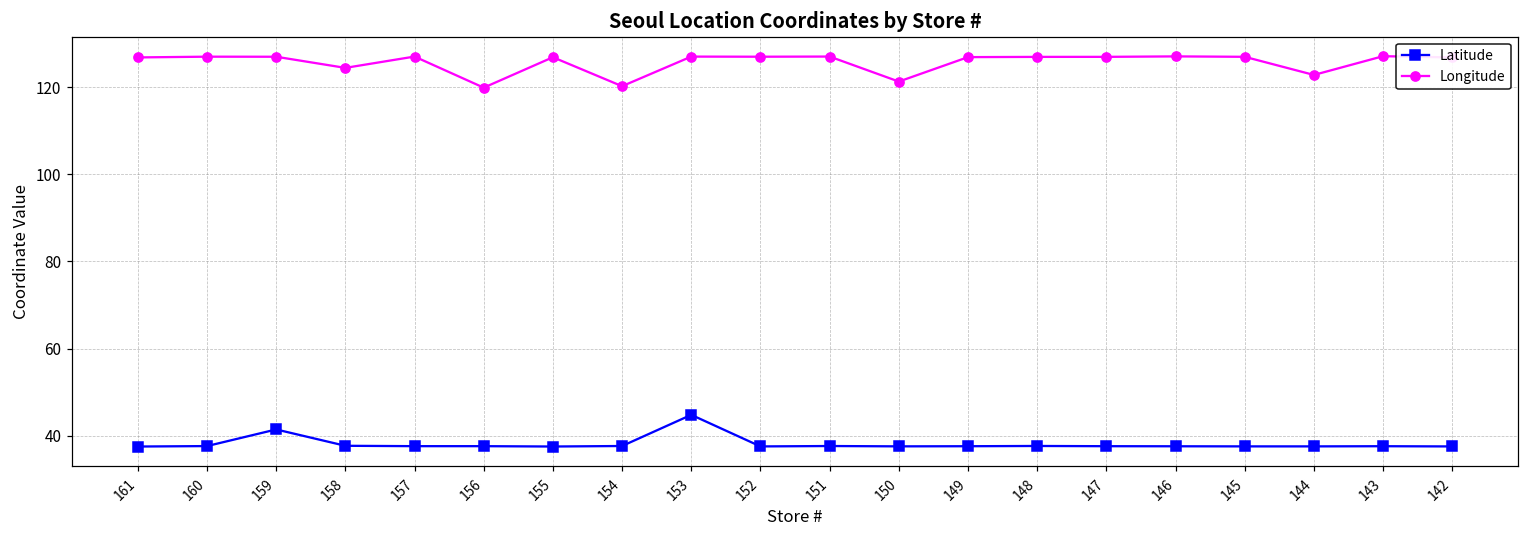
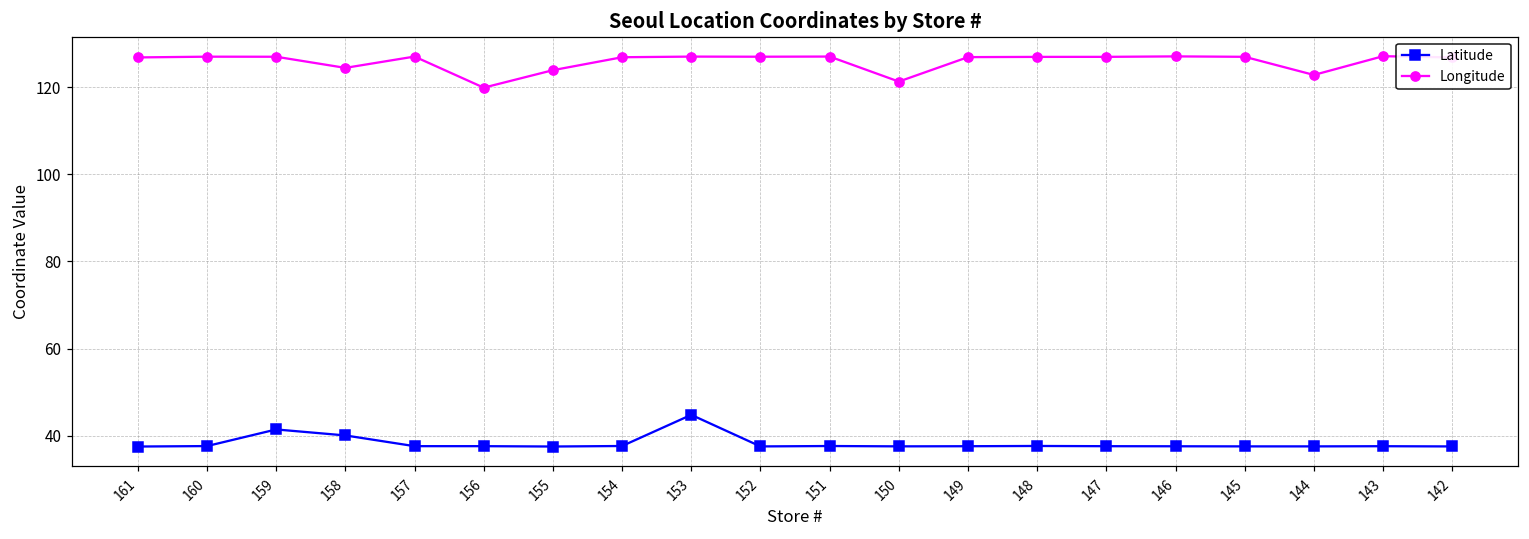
  {
    "Latitude": {
      "161": 37,
      "160": 38,
      "159": 41,
-     "158": 38,
+     "158": 40,
      "157": 38,
      "156": 38,
      "155": 37,
      "154": 38,
      "153": 45,
      "152": 38,
      "151": 38,
      "150": 38,
      "149": 38,
      "148": 38,
      "147": 38,
      "146": 38,
      "145": 38,
      "144": 38,
      "143": 38,
      "142": 38
    },
    "Longitude": {
      "161": 127,
      "160": 127,
      "159": 127,
      "158": 124,
      "157": 127,
      "156": 120,
-     "155": 127,
-     "154": 120,
+     "155": 124,
+     "154": 127,
      "153": 127,
      "152": 127,
      "151": 127,
      "150": 121,
      "149": 127,
      "148": 127,
      "147": 127,
      "146": 127,
      "145": 127,
      "144": 123,
      "143": 127
    }
  }
